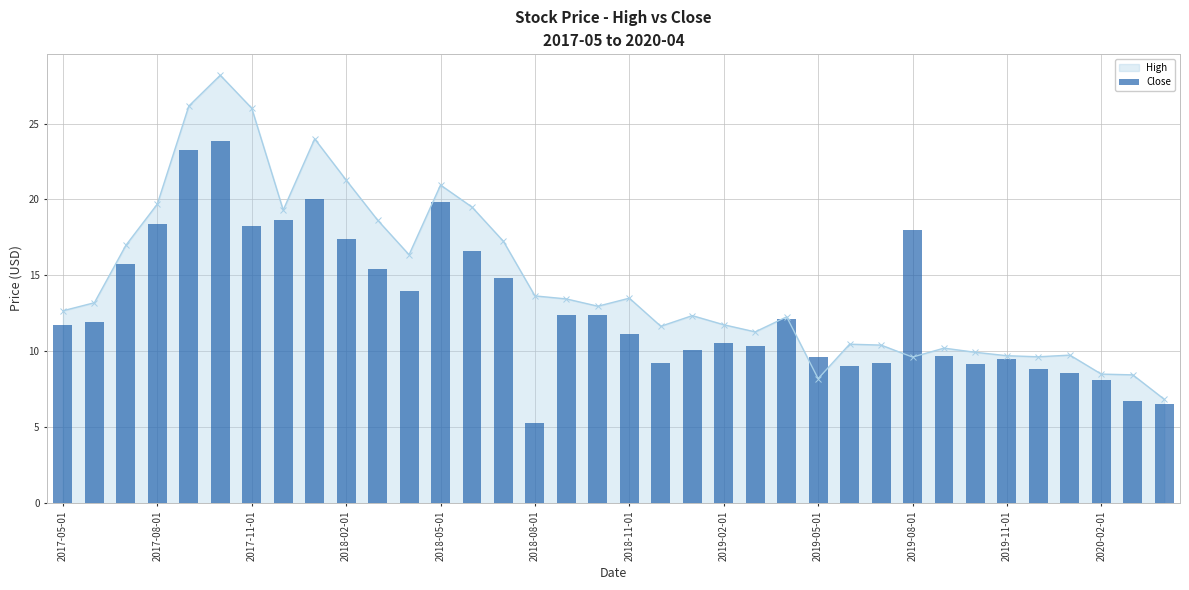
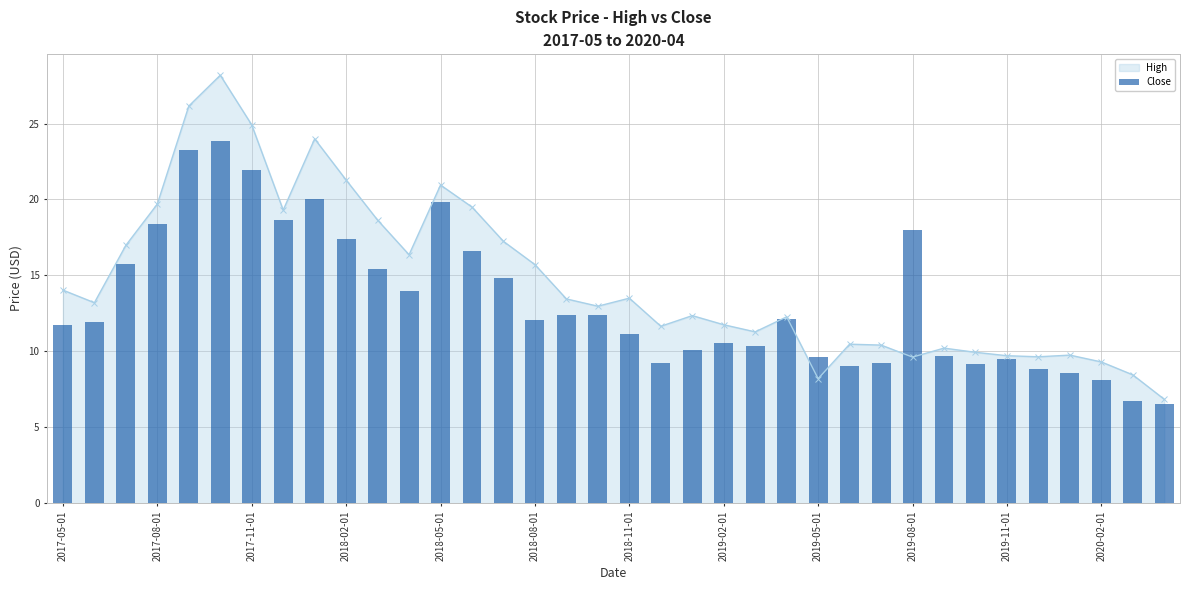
  {
    "High": {
-     "2017-05-01": 12.7,
+     "2017-05-01": 14.0,
      "2017-08-01": 19.7,
-     "2017-11-01": 26.0,
+     "2017-11-01": 24.9,
      "2018-02-01": 21.3,
      "2018-05-01": 21.0,
-     "2018-08-01": 13.7,
+     "2018-08-01": 15.7,
      "2018-11-01": 13.5,
      "2019-02-01": 11.8,
      "2019-05-01": 8.2,
      "2019-08-01": 9.6,
      "2019-11-01": 9.7,
-     "2020-02-01": 8.5
+     "2020-02-01": 9.3
    },
    "Close": {
      "2017-05-01": 11.8,
      "2017-08-01": 18.4,
-     "2017-11-01": 18.2,
+     "2017-11-01": 22.0,
      "2018-02-01": 17.4,
      "2018-05-01": 19.8,
-     "2018-08-01": 5.3,
+     "2018-08-01": 12.0,
      "2018-11-01": 11.1,
      "2019-02-01": 10.6,
      "2019-05-01": 9.6,
      "2019-08-01": 18.0,
      "2019-11-01": 9.5,
      "2020-02-01": 8.1
    }
  }
